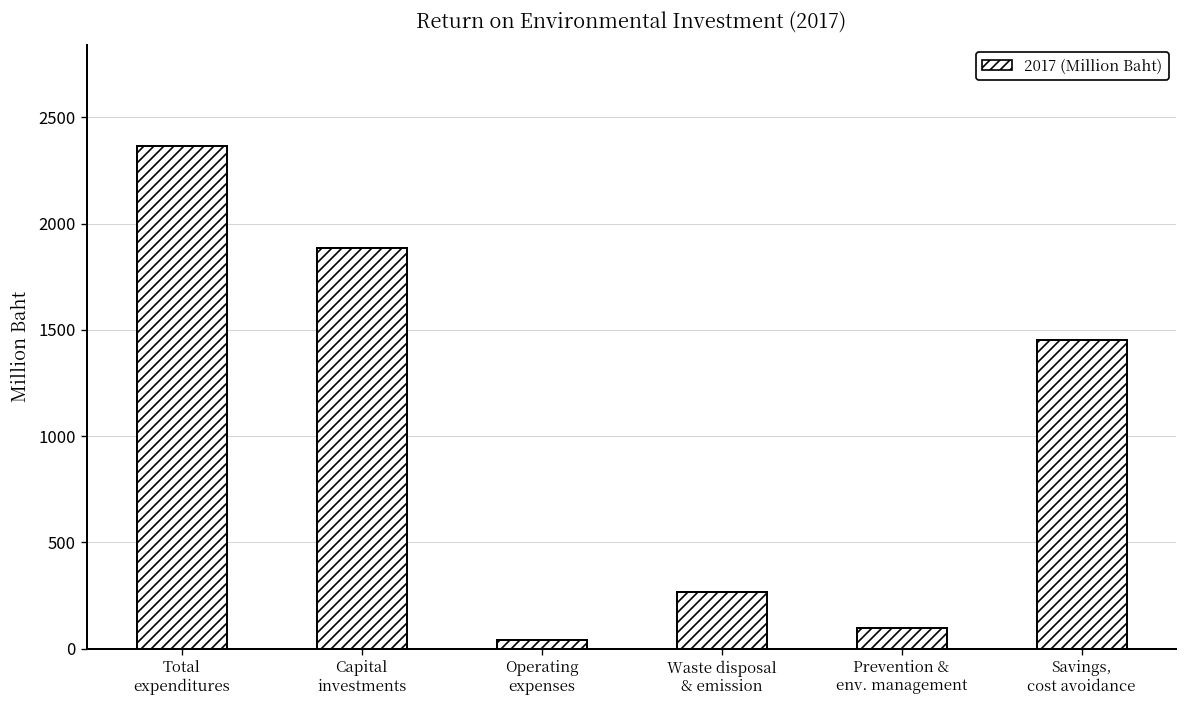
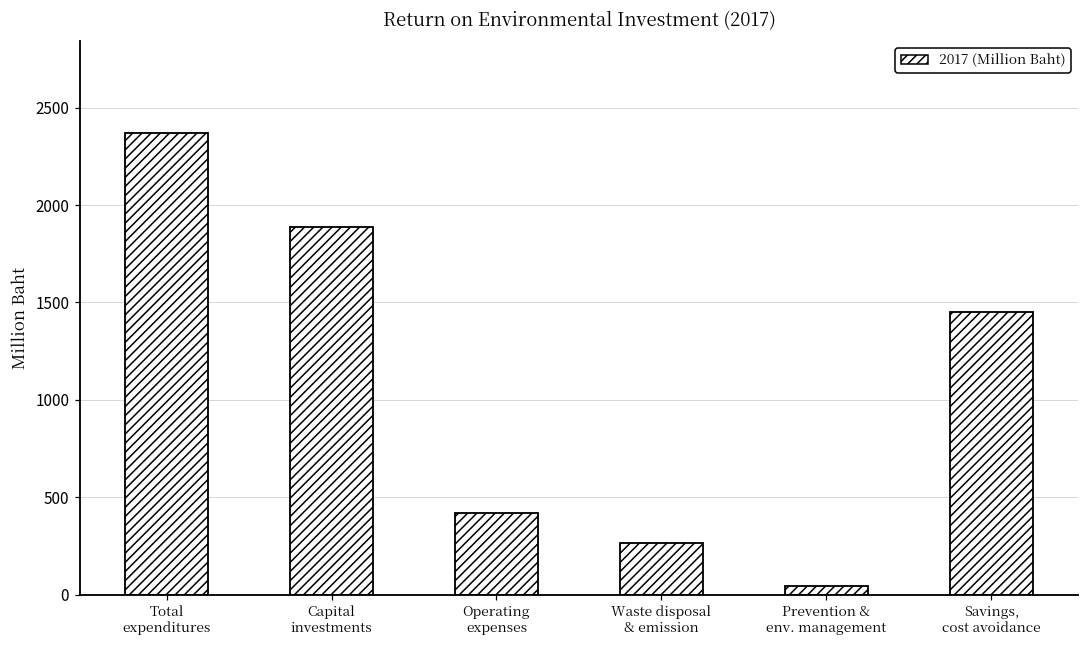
  {
    "Total expenditures": 2370,
    "Capital investments": 1890,
-   "Operating expenses": 40,
+   "Operating expenses": 420,
    "Waste disposal & emission": 270,
-   "Prevention & env. management": 100,
+   "Prevention & env. management": 50,
    "Savings, cost avoidance": 1450
  }
